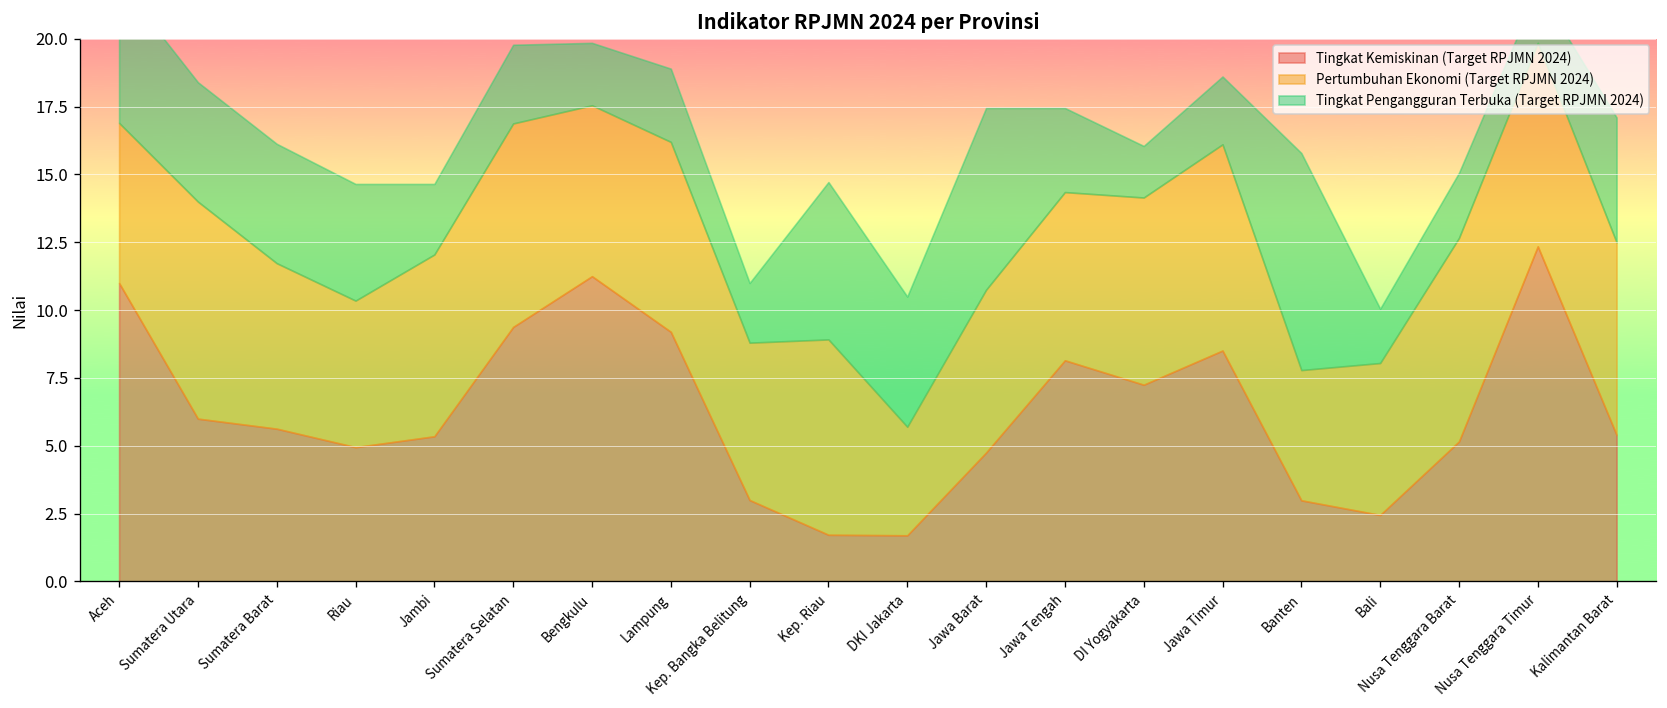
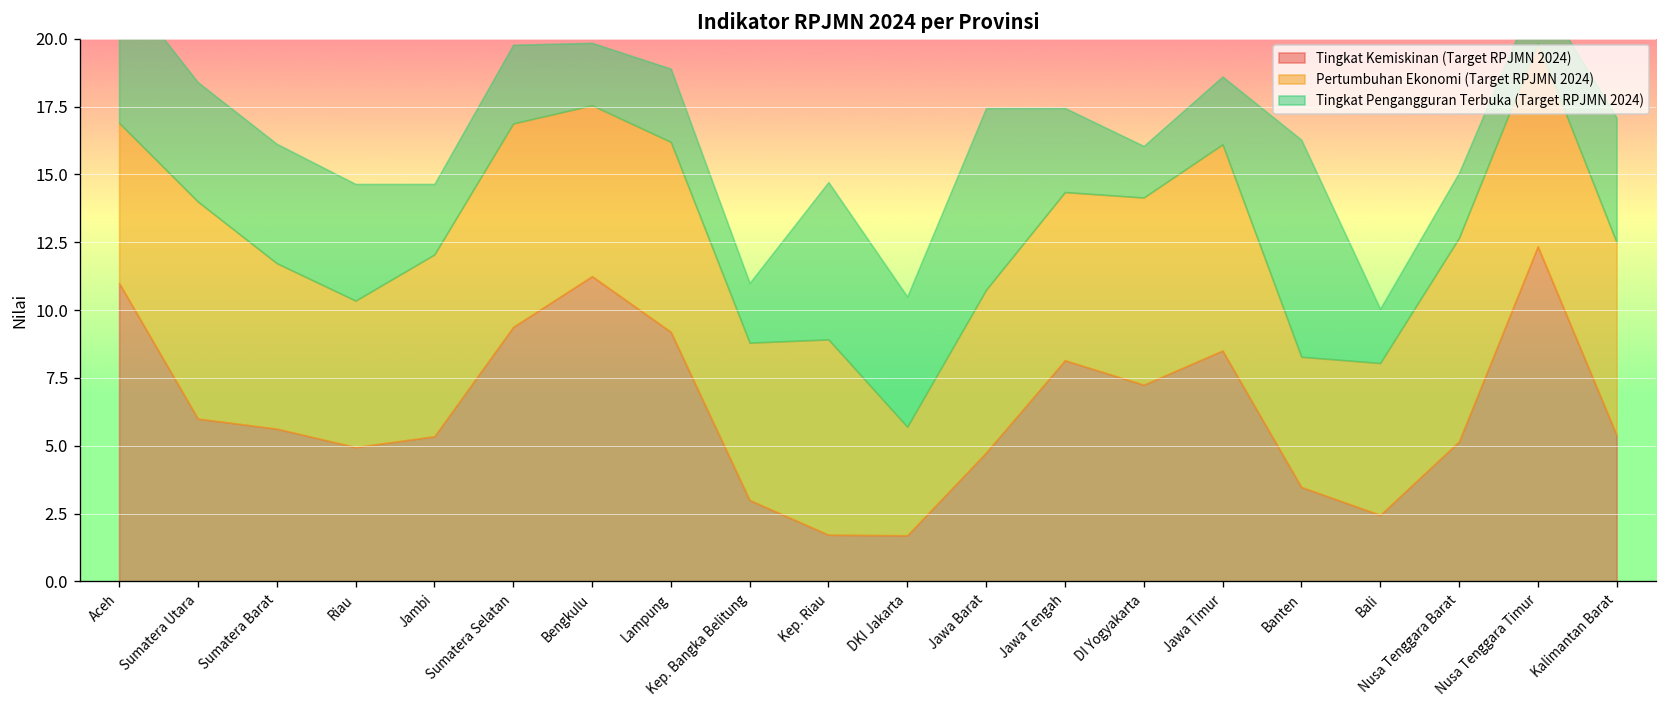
  {
    "Tingkat Kemiskinan (Target RPJMN 2024)": {
      "Aceh": 11.0,
      "Sumatera Utara": 6.0,
      "Sumatera Barat": 5.6,
      "Riau": 5.0,
      "Jambi": 5.4,
      "Sumatera Selatan": 9.4,
      "Bengkulu": 11.3,
      "Lampung": 9.2,
      "Kep. Bangka Belitung": 3.0,
      "Kep. Riau": 1.7,
      "DKI Jakarta": 1.7,
      "Jawa Barat": 4.8,
      "Jawa Tengah": 8.2,
      "DI Yogyakarta": 7.3,
      "Jawa Timur": 8.5,
-     "Banten": 3.0,
+     "Banten": 3.5,
      "Bali": 2.5,
      "Nusa Tenggara Barat": 5.2,
      "Nusa Tenggara Timur": 12.4,
      "Kalimantan Barat": 5.4
    },
    "Pertumbuhan Ekonomi (Target RPJMN 2024)": {
      "Aceh": 5.9,
      "Sumatera Utara": 8.0,
      "Sumatera Barat": 6.1,
      "Riau": 5.4,
      "Jambi": 6.7,
      "Sumatera Selatan": 7.5,
      "Bengkulu": 6.3,
      "Lampung": 7.0,
      "Kep. Bangka Belitung": 5.8,
      "Kep. Riau": 7.2,
      "DKI Jakarta": 4.0,
      "Jawa Barat": 6.0,
      "Jawa Tengah": 6.2,
      "DI Yogyakarta": 6.9,
      "Jawa Timur": 7.6,
      "Banten": 4.8,
      "Bali": 5.6,
      "Nusa Tenggara Barat": 7.5,
      "Nusa Tenggara Timur": 7.5,
      "Kalimantan Barat": 7.1
    },
    "Tingkat Pengangguran Terbuka (Target RPJMN 2024)": {
      "Sumatera Utara": 4.4,
      "Sumatera Barat": 4.4,
      "Riau": 4.3,
      "Jambi": 2.6,
      "Sumatera Selatan": 2.9,
      "Bengkulu": 2.3,
      "Lampung": 2.7,
      "Kep. Bangka Belitung": 2.2,
      "Kep. Riau": 5.8,
      "DKI Jakarta": 4.8,
      "Jawa Barat": 6.7,
      "Jawa Tengah": 3.1,
      "DI Yogyakarta": 1.9,
      "Jawa Timur": 2.5,
      "Banten": 8.0,
      "Bali": 2.0,
      "Nusa Tenggara Barat": 2.4,
      "Kalimantan Barat": 4.6
    }
  }
